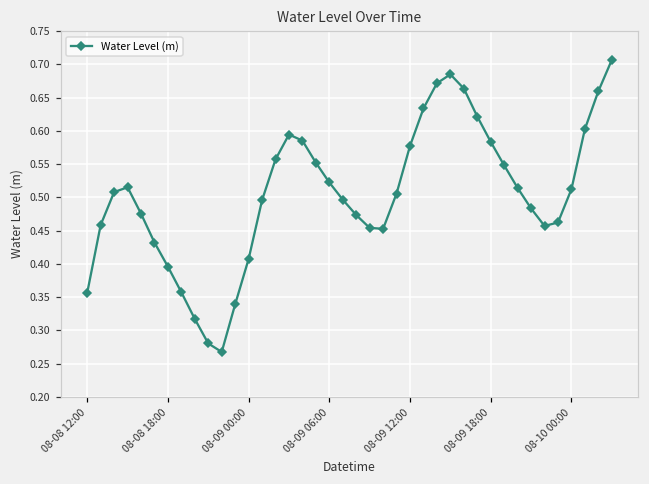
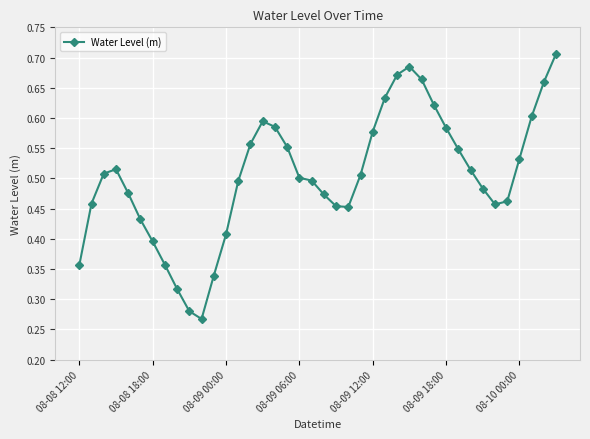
  {
    "08-08 12:00": 0.36,
    "08-08 18:00": 0.40,
    "08-09 00:00": 0.41,
-   "08-09 06:00": 0.52,
+   "08-09 06:00": 0.50,
    "08-09 12:00": 0.58,
    "08-09 18:00": 0.58,
-   "08-10 00:00": 0.51
+   "08-10 00:00": 0.53
  }
